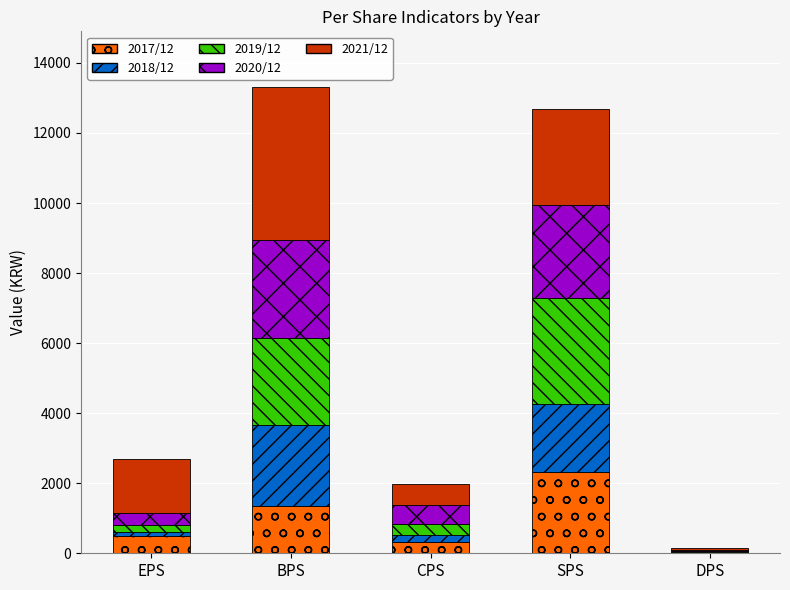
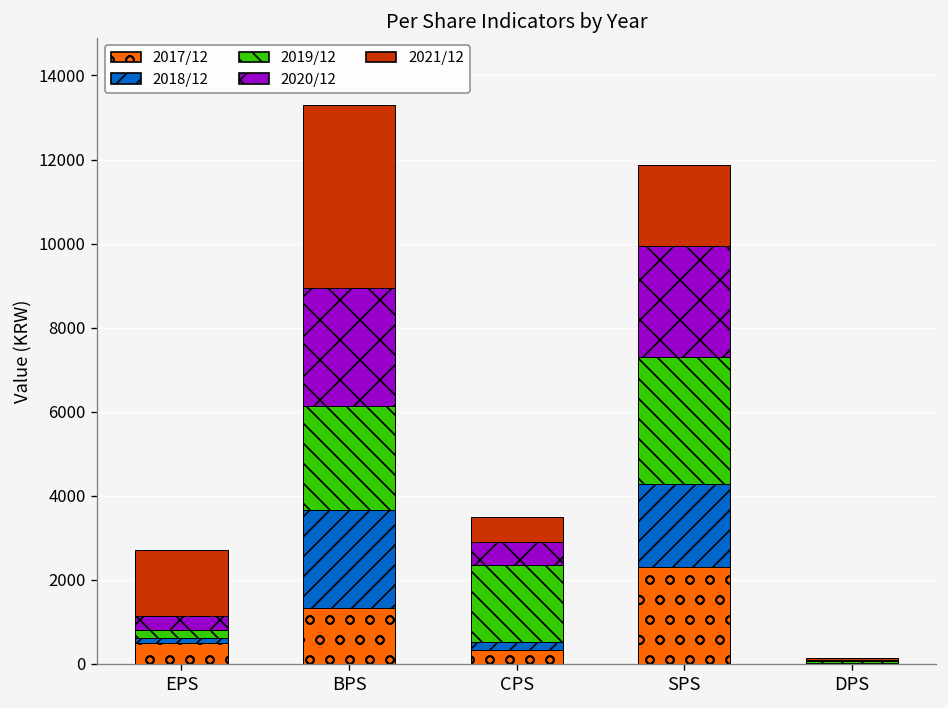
  {
    "2017/12": {
      "EPS": 500,
      "BPS": 1300,
      "CPS": 300,
      "SPS": 2300,
      "DPS": 0
    },
    "2018/12": {
      "EPS": 100,
      "BPS": 2300,
      "CPS": 200,
      "SPS": 2000
    },
    "2019/12": {
      "EPS": 200,
      "BPS": 2500,
-     "CPS": 300,
+     "CPS": 1800,
      "SPS": 3000
    },
    "2020/12": {
      "EPS": 300,
      "BPS": 2800,
      "CPS": 500,
      "SPS": 2600
    },
    "2021/12": {
      "EPS": 1600,
      "BPS": 4400,
      "CPS": 600,
-     "SPS": 2800
+     "SPS": 1900
    }
  }
